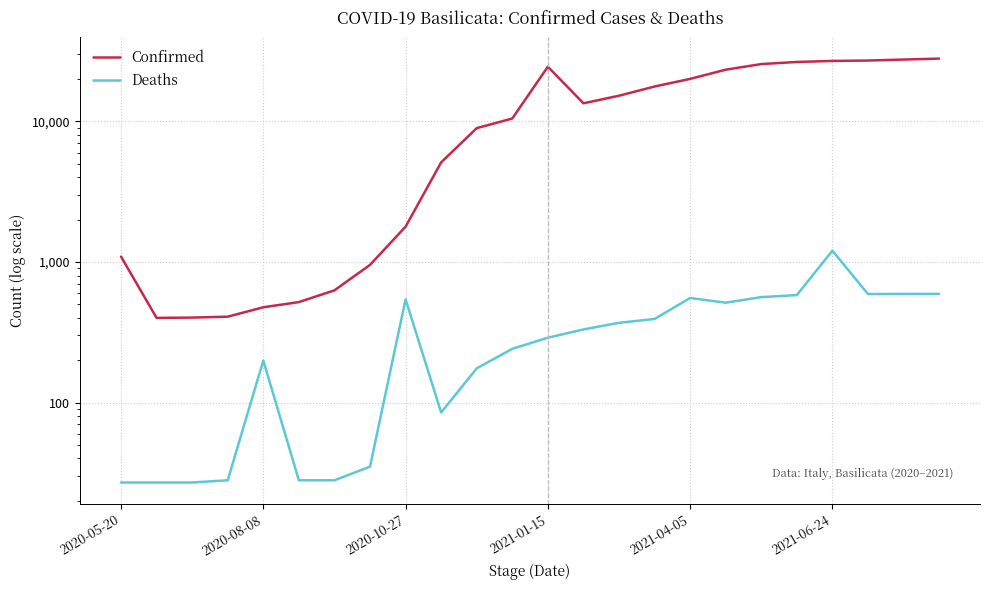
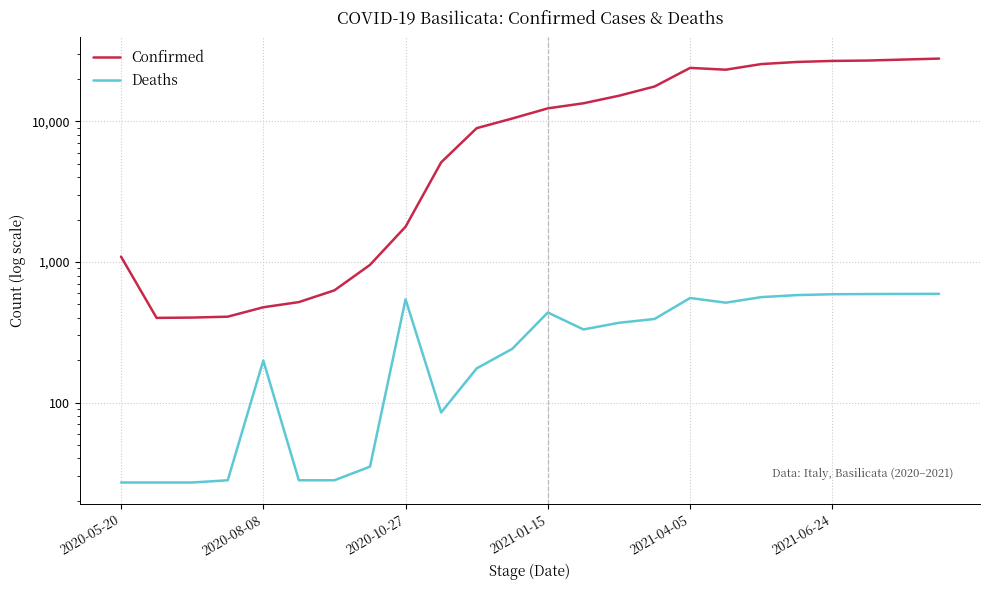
  {
    "Confirmed": {
      "2020-05-20": "1,100",
      "2020-08-08": "480",
      "2020-10-27": "1,800",
-     "2021-01-15": "24,000",
-     "2021-04-05": "20,000",
+     "2021-01-15": "12,000",
+     "2021-04-05": "24,000",
      "2021-06-24": "27,000"
    },
    "Deaths": {
      "2020-05-20": "27",
      "2020-08-08": "200",
      "2020-10-27": "540",
-     "2021-01-15": "290",
+     "2021-01-15": "440",
      "2021-04-05": "550",
-     "2021-06-24": "1,200"
+     "2021-06-24": "590"
    }
  }
